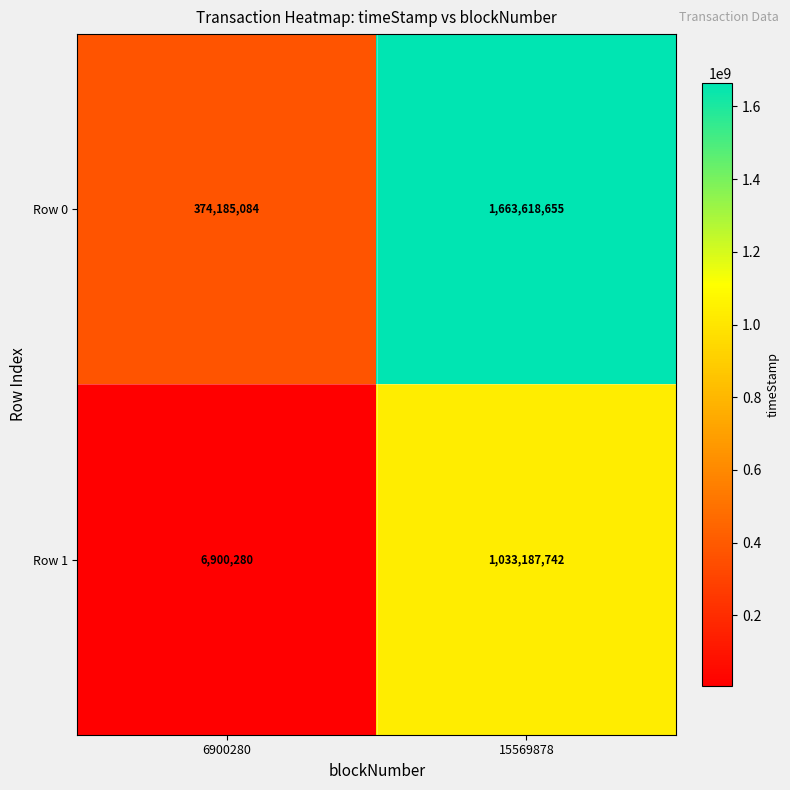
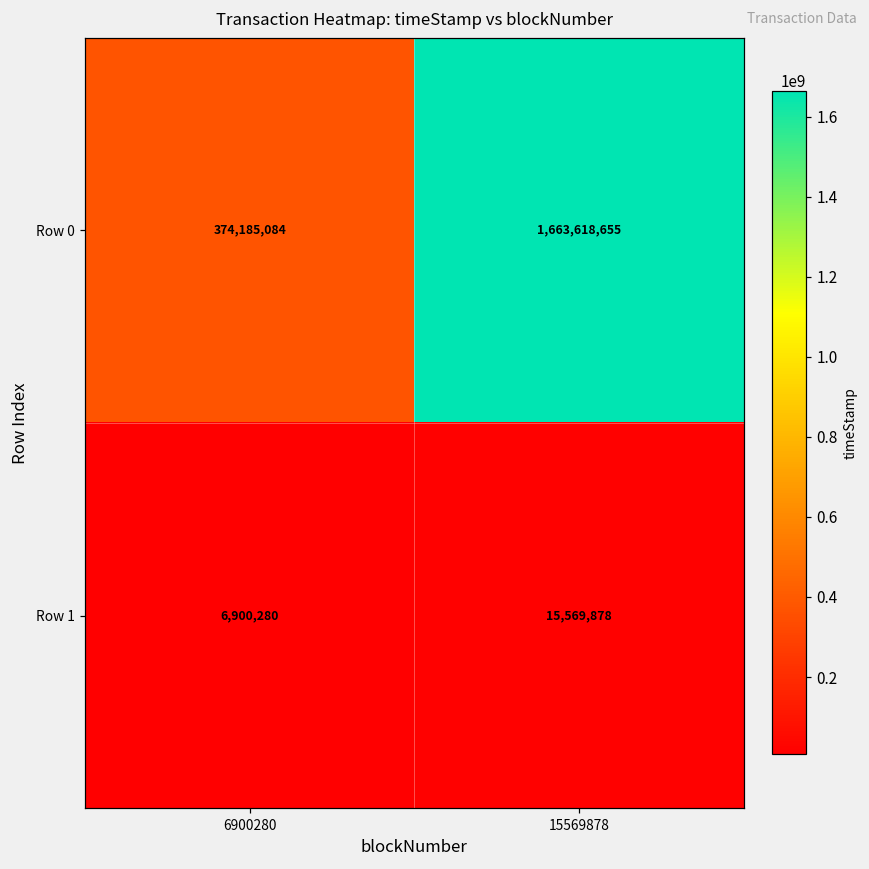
  {
    "Row 0": {
      "6900280": "374,185,084",
      "15569878": "1,663,618,655"
    },
    "Row 1": {
      "6900280": "6,900,280",
-     "15569878": "1,033,187,742"
+     "15569878": "15,569,878"
    }
  }
